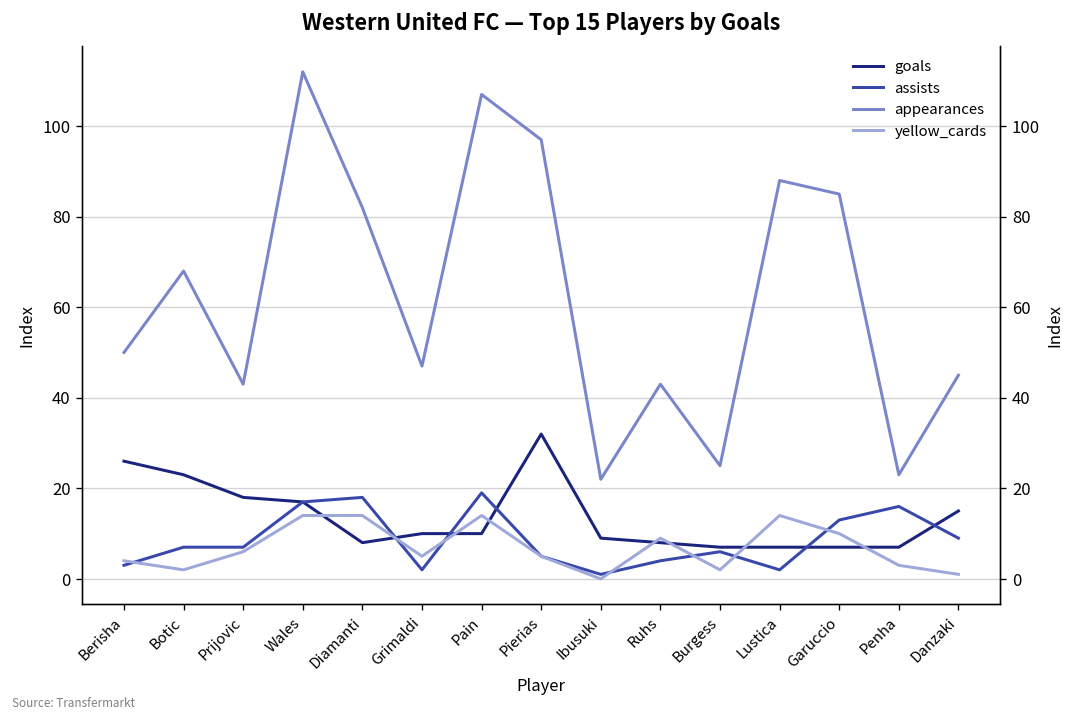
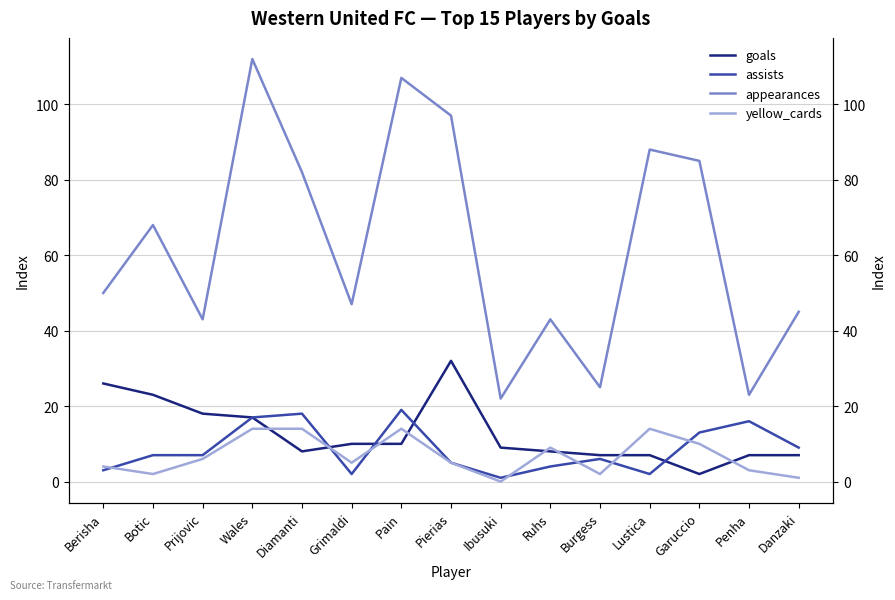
  {
    "goals": {
      "Berisha": 26,
      "Botic": 23,
      "Prijovic": 18,
      "Diamanti": 8,
      "Grimaldi": 10,
      "Pain": 10,
      "Pierias": 32,
      "Ibusuki": 9,
      "Ruhs": 8,
      "Burgess": 7,
      "Lustica": 7,
-     "Garuccio": 7,
+     "Garuccio": 2,
      "Penha": 7,
-     "Danzaki": 15
+     "Danzaki": 7
    },
    "assists": {
      "Berisha": 3,
      "Botic": 7,
      "Prijovic": 7,
      "Diamanti": 18,
      "Grimaldi": 2,
      "Pain": 19,
      "Ibusuki": 1,
      "Ruhs": 4,
      "Burgess": 6,
      "Lustica": 2,
      "Garuccio": 13,
      "Penha": 16,
      "Danzaki": 9
    }
  }
